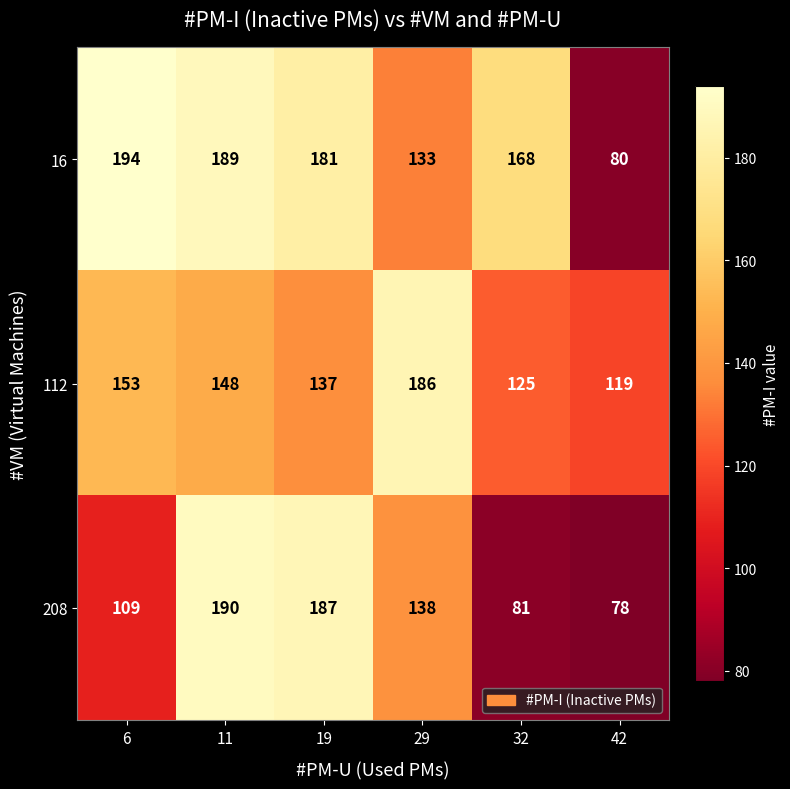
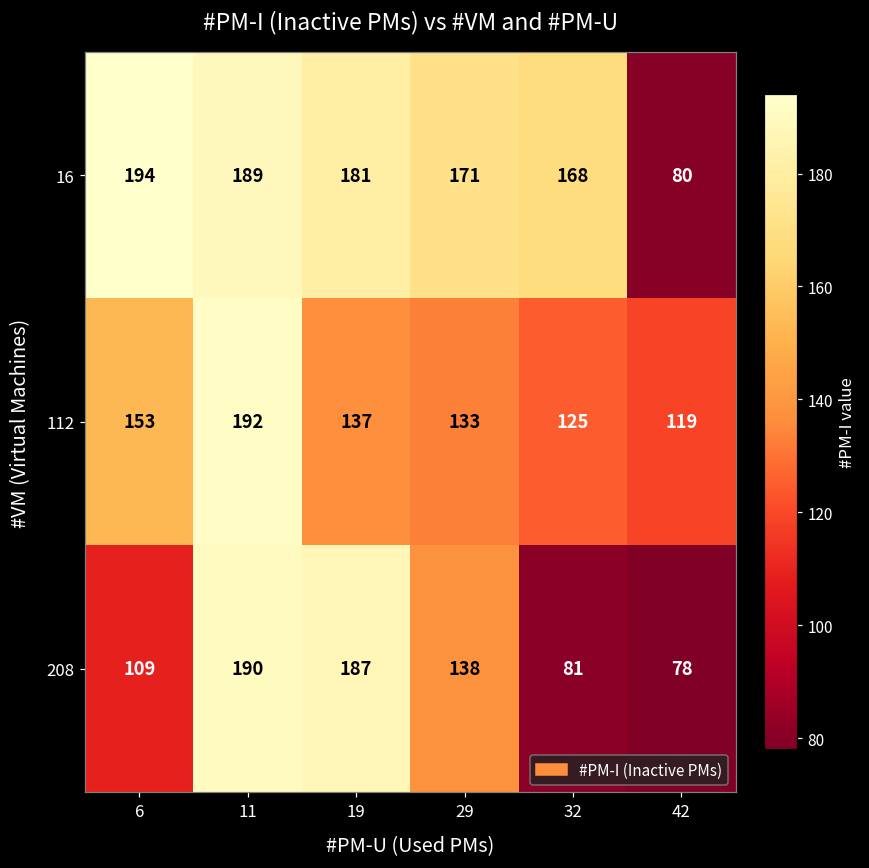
  {
    "16": {
      "6": 194,
      "11": 189,
      "19": 181,
-     "29": 133,
+     "29": 171,
      "32": 168,
      "42": 80
    },
    "112": {
      "6": 153,
-     "11": 148,
+     "11": 192,
      "19": 137,
-     "29": 186,
+     "29": 133,
      "32": 125,
      "42": 119
    },
    "208": {
      "6": 109,
      "11": 190,
      "19": 187,
      "29": 138,
      "32": 81,
      "42": 78
    }
  }
